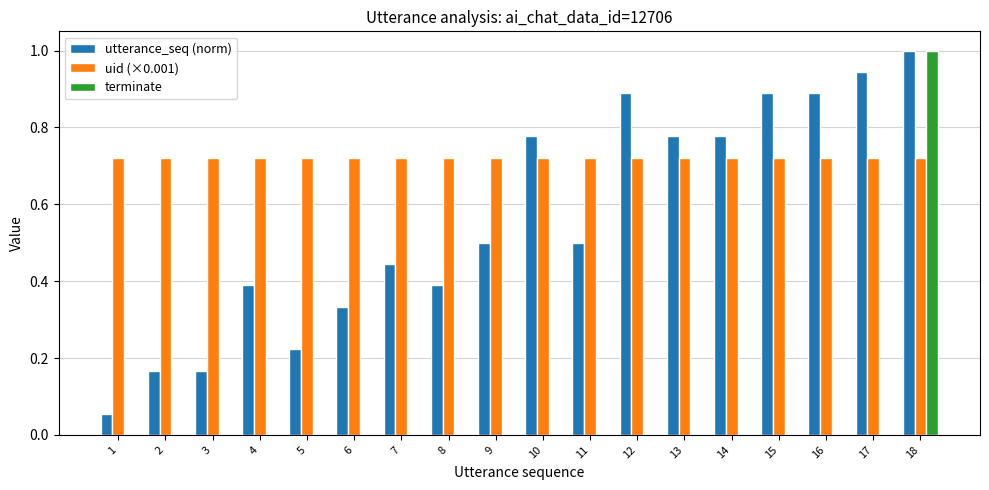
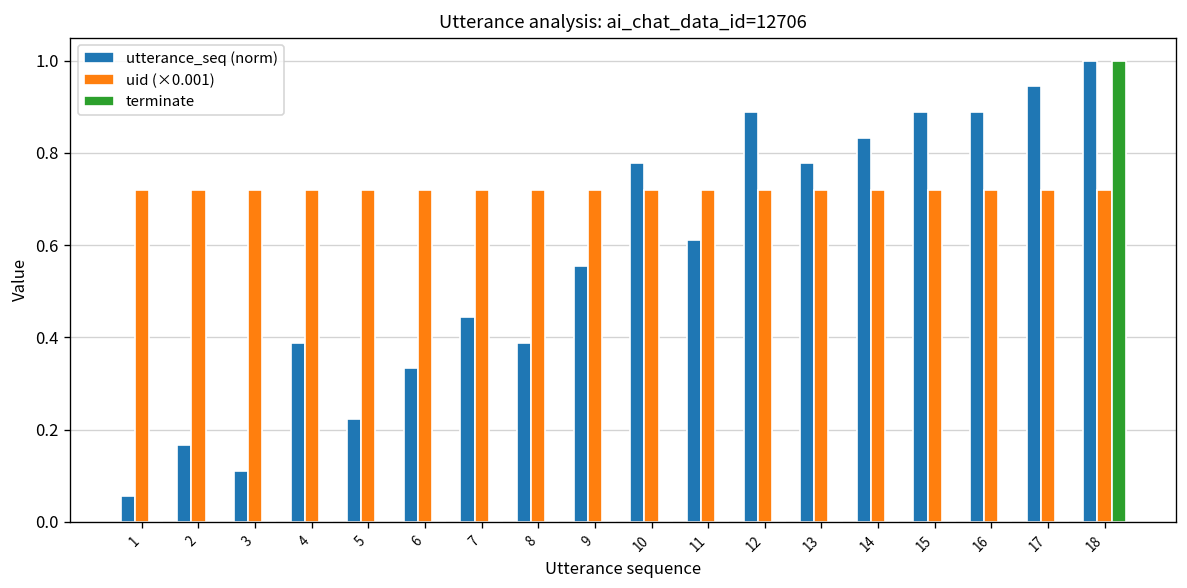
  {
    "utterance_seq (norm)": {
      "1": 0.06,
      "2": 0.17,
-     "3": 0.17,
+     "3": 0.11,
      "4": 0.39,
      "5": 0.22,
      "6": 0.33,
      "7": 0.44,
      "8": 0.39,
-     "9": 0.50,
+     "9": 0.56,
      "10": 0.78,
-     "11": 0.50,
+     "11": 0.61,
      "12": 0.89,
      "13": 0.78,
-     "14": 0.78,
+     "14": 0.83,
      "15": 0.89,
      "16": 0.89,
      "17": 0.94,
      "18": 1.00
    },
    "uid (×0.001)": {
      "1": 0.72,
      "2": 0.72,
      "3": 0.72,
      "4": 0.72,
      "5": 0.72,
      "6": 0.72,
      "7": 0.72,
      "8": 0.72,
      "9": 0.72,
      "10": 0.72,
      "11": 0.72,
      "12": 0.72,
      "13": 0.72,
      "14": 0.72,
      "15": 0.72,
      "16": 0.72,
      "17": 0.72,
      "18": 0.72
    },
    "terminate": {
      "1": 0.00,
      "2": 0.00,
      "3": 0.00,
      "4": 0.00,
      "5": 0.00,
      "6": 0.00,
      "7": 0.00,
      "8": 0.00,
      "9": 0.00,
      "10": 0.00,
      "11": 0.00,
      "12": 0.00,
      "13": 0.00,
      "14": 0.00,
      "15": 0.00,
      "16": 0.00,
      "17": 0.00,
      "18": 1.00
    }
  }
